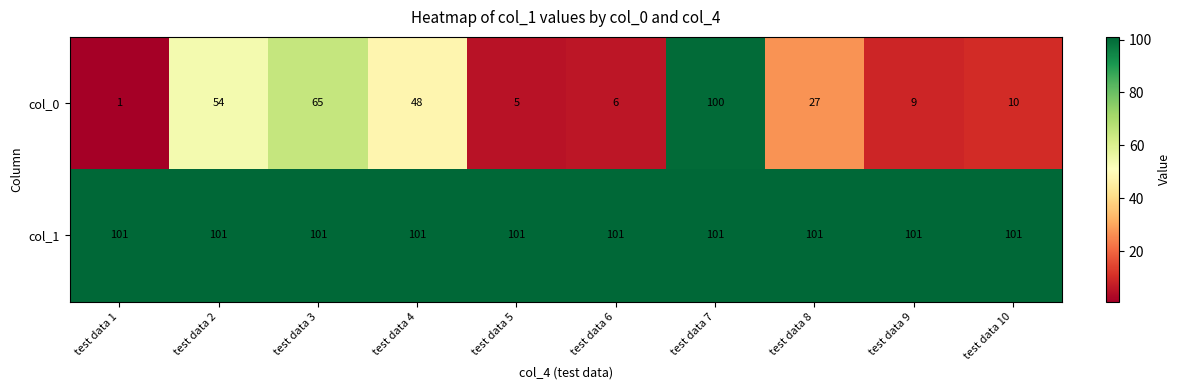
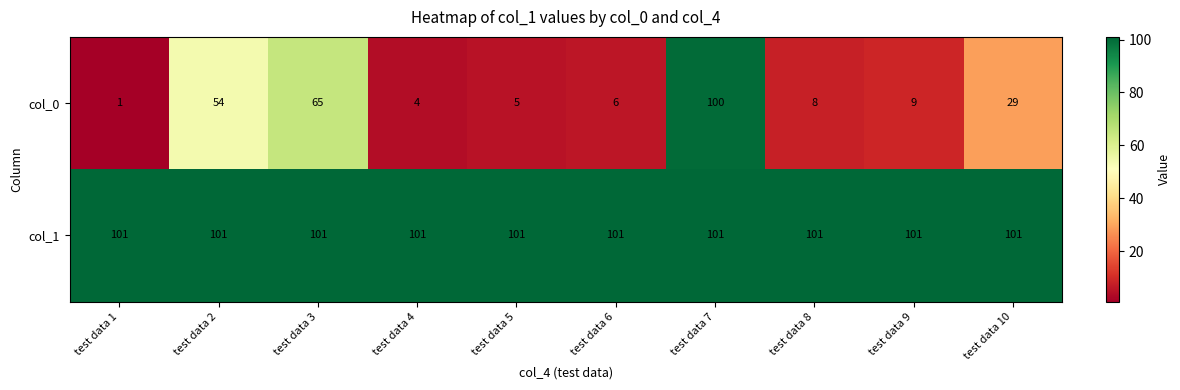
  {
    "col_0": {
      "test data 1": 1,
      "test data 2": 54,
      "test data 3": 65,
-     "test data 4": 48,
+     "test data 4": 4,
      "test data 5": 5,
      "test data 6": 6,
      "test data 7": 100,
-     "test data 8": 27,
+     "test data 8": 8,
      "test data 9": 9,
-     "test data 10": 10
+     "test data 10": 29
    },
    "col_1": {
      "test data 1": 101,
      "test data 2": 101,
      "test data 3": 101,
      "test data 4": 101,
      "test data 5": 101,
      "test data 6": 101,
      "test data 7": 101,
      "test data 8": 101,
      "test data 9": 101,
      "test data 10": 101
    }
  }
